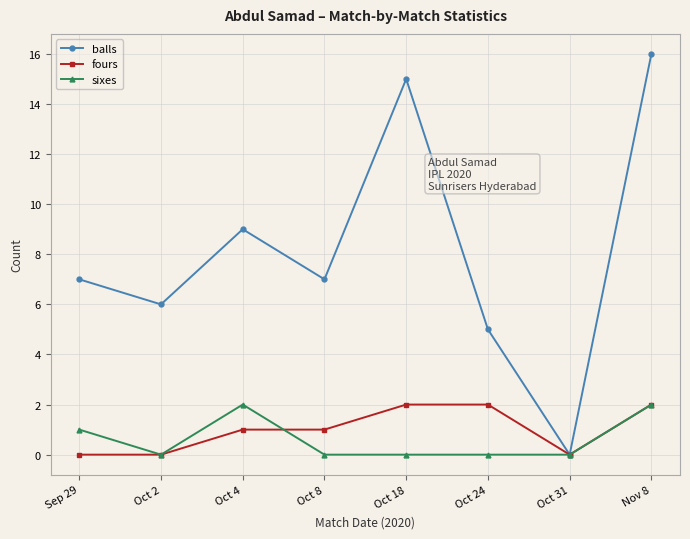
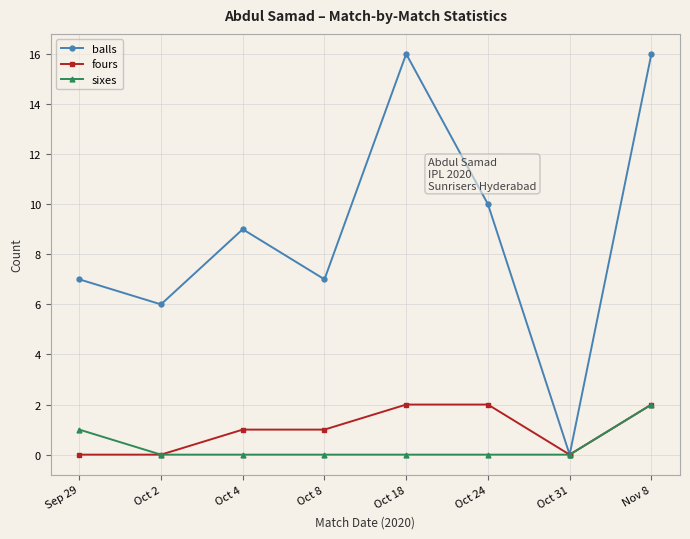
  {
    "balls": {
      "Sep 29": 7,
      "Oct 2": 6,
      "Oct 4": 9,
      "Oct 8": 7,
-     "Oct 18": 15,
-     "Oct 24": 5,
+     "Oct 18": 16,
+     "Oct 24": 10,
      "Nov 8": 16
    },
    "fours": {
      "Sep 29": 0,
      "Oct 4": 1,
      "Oct 8": 1,
      "Oct 18": 2,
      "Oct 24": 2
    },
    "sixes": {
      "Sep 29": 1,
-     "Oct 4": 2,
+     "Oct 4": 0,
      "Oct 8": 0,
      "Oct 18": 0,
      "Oct 24": 0
    }
  }
